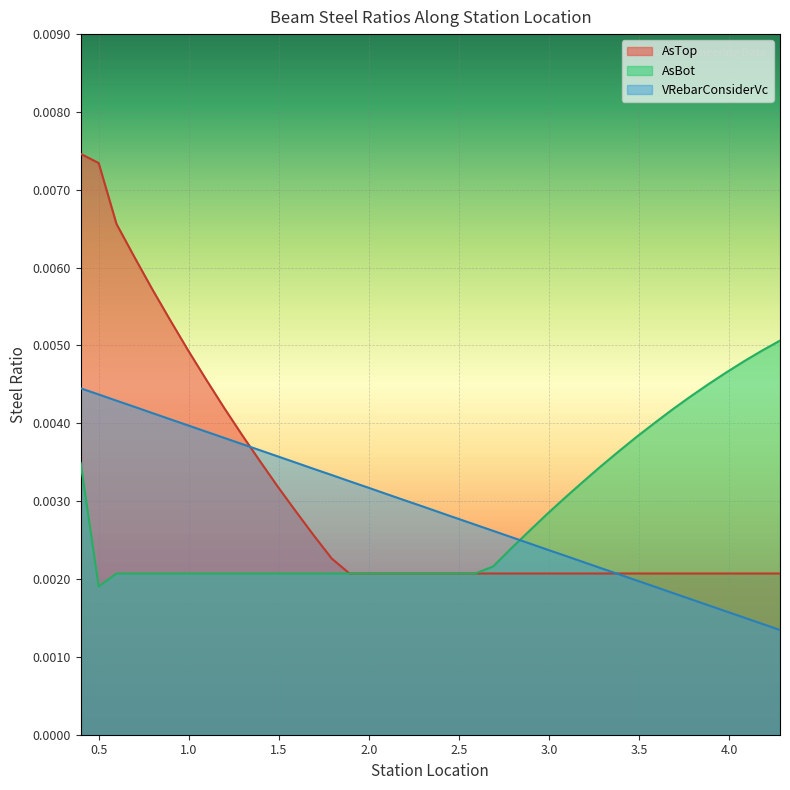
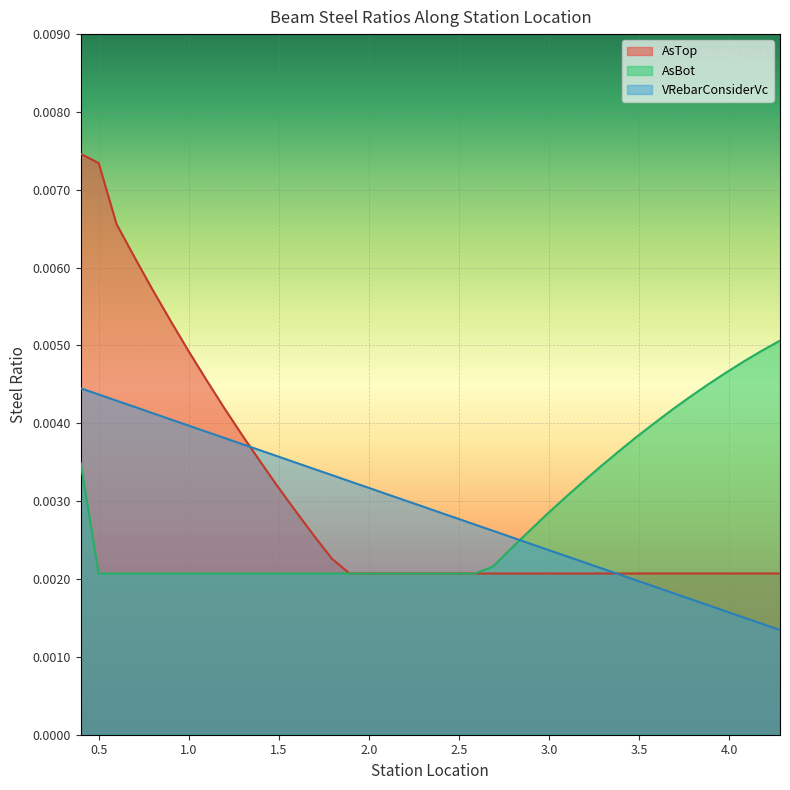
  {
    "AsTop": {
      "0.5": 0.0073
    },
    "AsBot": {
-     "0.5": 0.0019
+     "0.5": 0.0021
    },
    "VRebarConsiderVc": {
      "0.5": 0.0044
    }
  }
